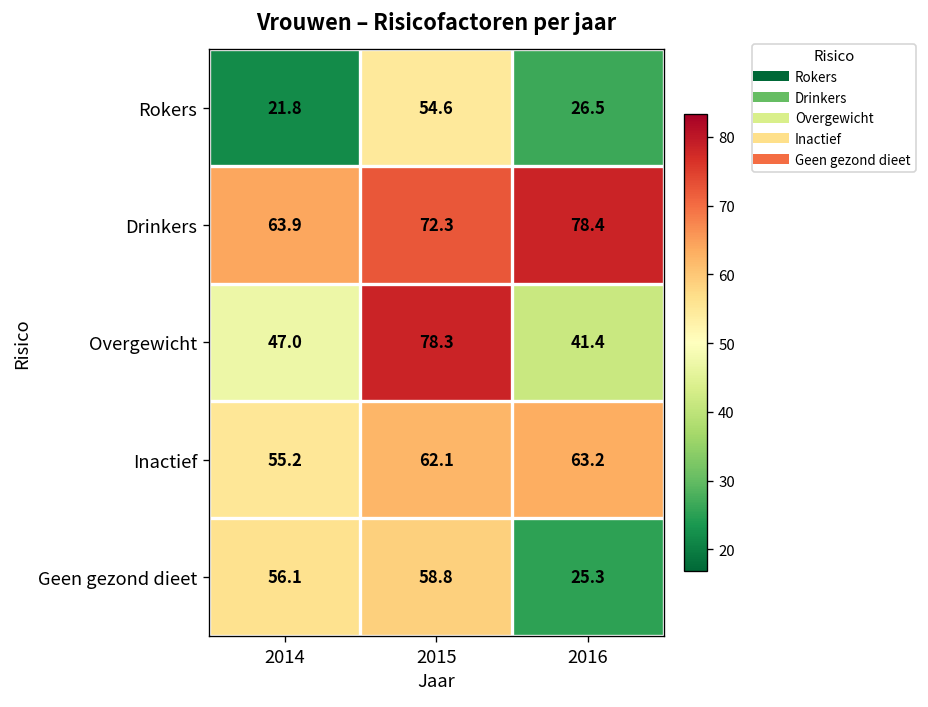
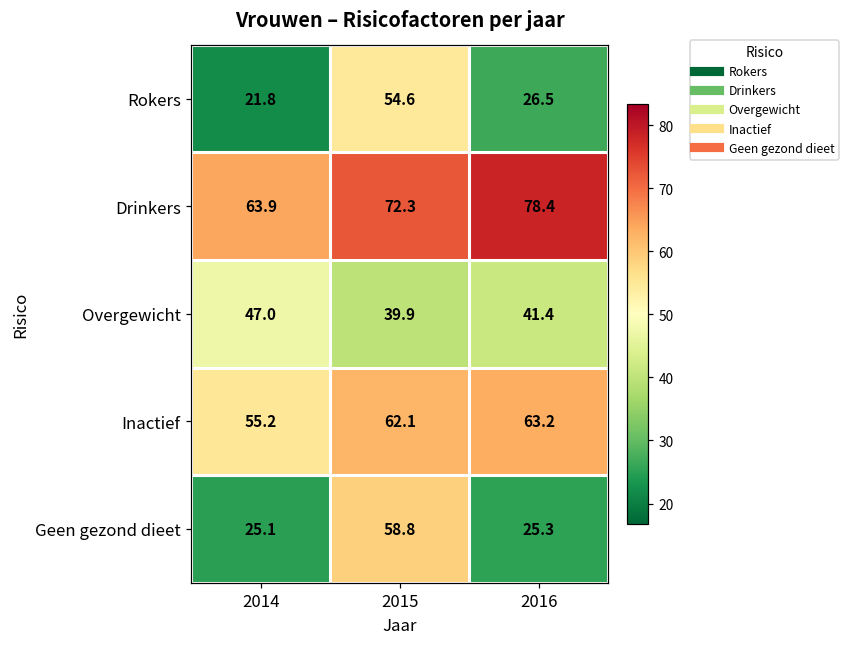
  {
    "Rokers": {
      "2014": 21.8,
      "2015": 54.6,
      "2016": 26.5
    },
    "Drinkers": {
      "2014": 63.9,
      "2015": 72.3,
      "2016": 78.4
    },
    "Overgewicht": {
      "2014": 47.0,
-     "2015": 78.3,
+     "2015": 39.9,
      "2016": 41.4
    },
    "Inactief": {
      "2014": 55.2,
      "2015": 62.1,
      "2016": 63.2
    },
    "Geen gezond dieet": {
-     "2014": 56.1,
+     "2014": 25.1,
      "2015": 58.8,
      "2016": 25.3
    }
  }
